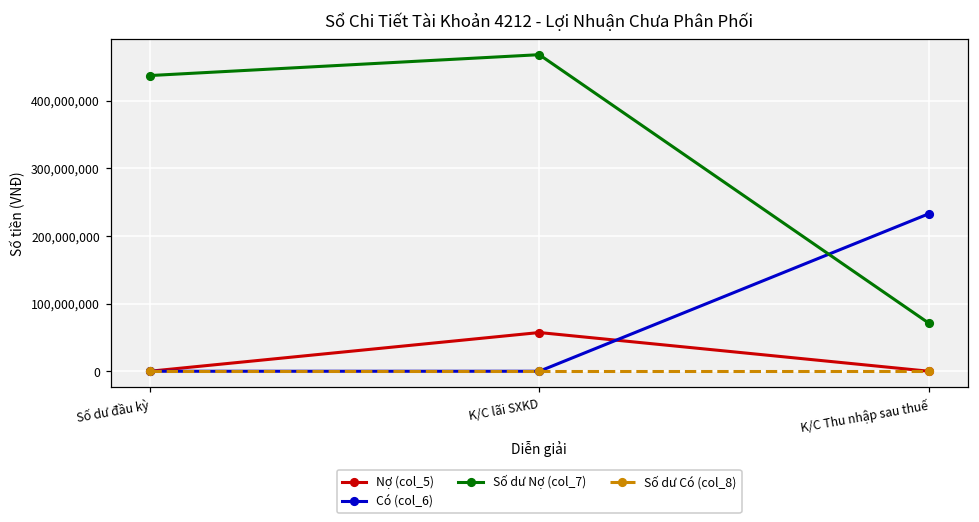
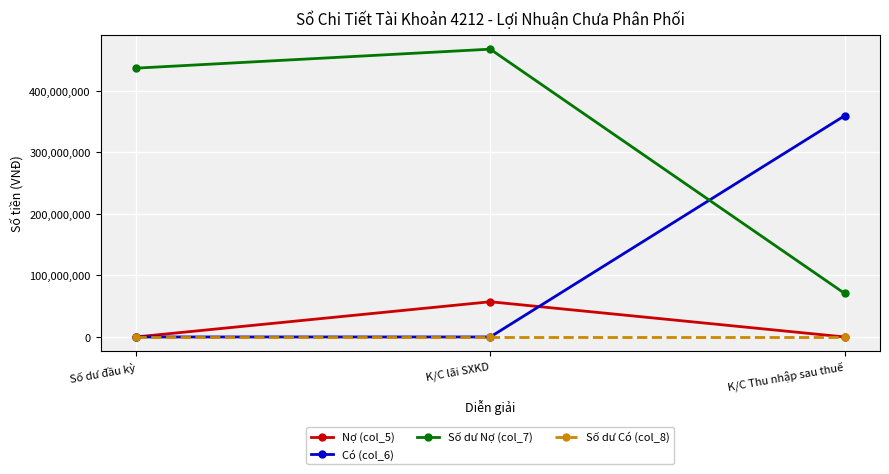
  {
    "Nợ (col_5)": {
      "K/C lãi SXKD": "60,000,000"
    },
    "Có (col_6)": {
-     "K/C Thu nhập sau thuế": "230,000,000"
+     "K/C Thu nhập sau thuế": "360,000,000"
    },
    "Số dư Nợ (col_7)": {
      "Số dư đầu kỳ": "440,000,000",
      "K/C lãi SXKD": "470,000,000",
      "K/C Thu nhập sau thuế": "70,000,000"
    }
  }
